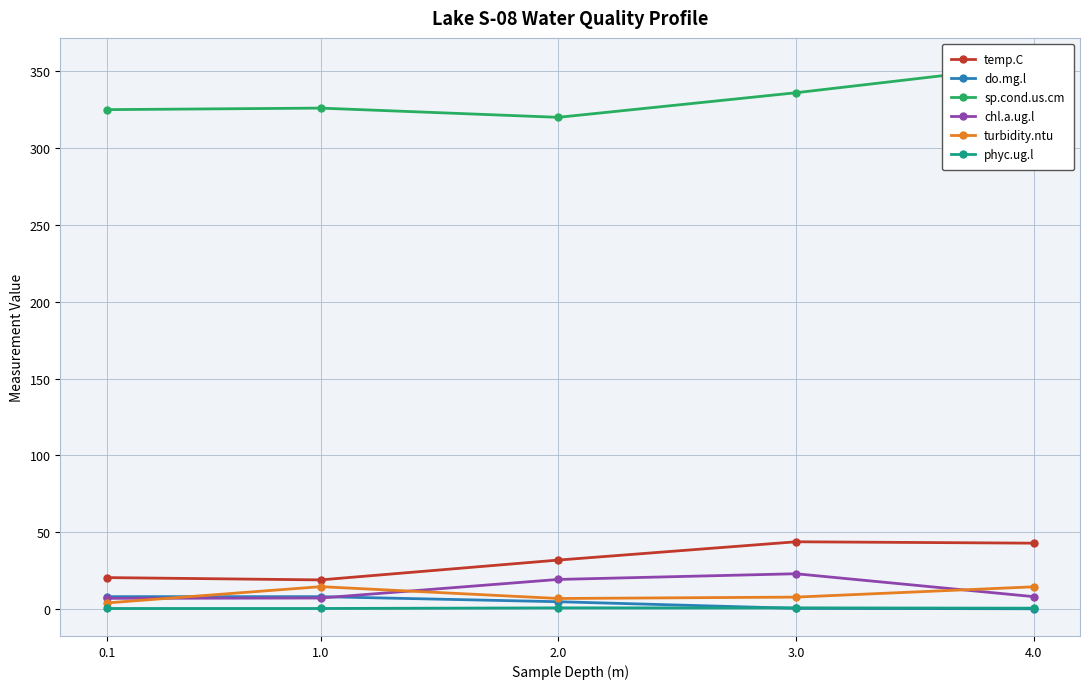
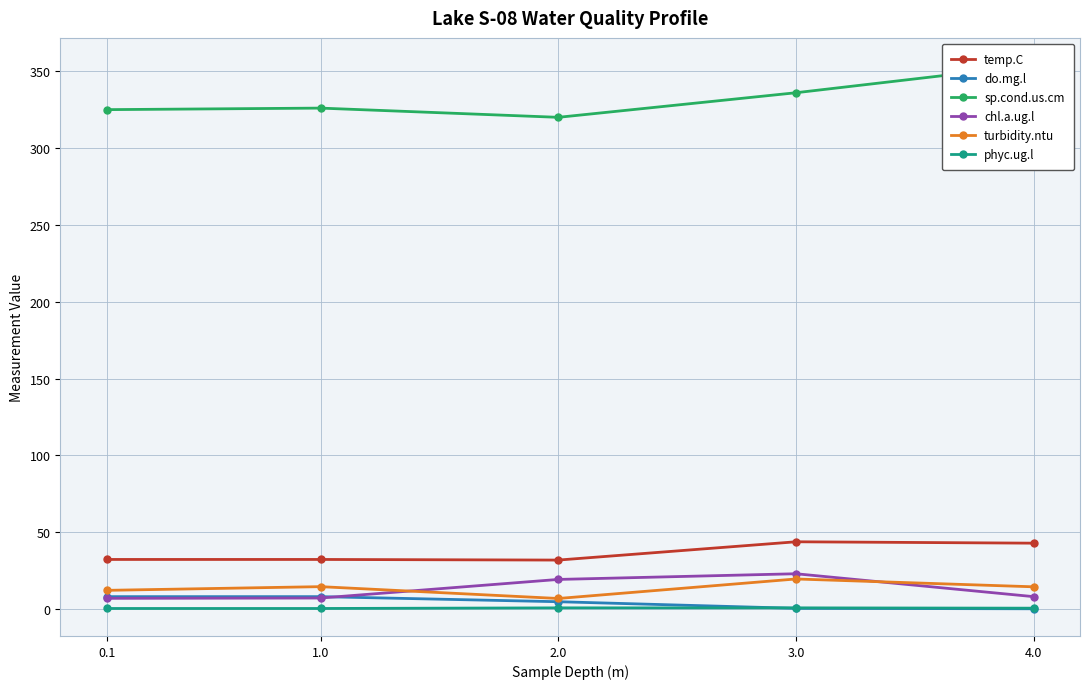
  {
    "temp.C": {
-     "0.1": 21,
-     "1.0": 19,
+     "0.1": 32,
+     "1.0": 32,
      "2.0": 32,
      "3.0": 44,
      "4.0": 43
    },
    "do.mg.l": {
      "2.0": 5
    },
    "chl.a.ug.l": {
      "2.0": 19,
      "3.0": 23,
      "4.0": 8
    },
    "turbidity.ntu": {
-     "0.1": 4,
+     "0.1": 12,
      "1.0": 15,
      "2.0": 7,
-     "3.0": 8,
+     "3.0": 20,
      "4.0": 15
    }
  }
